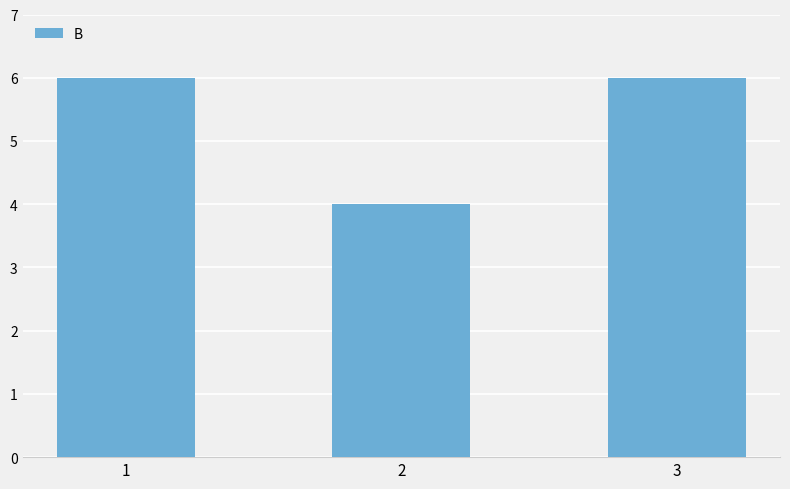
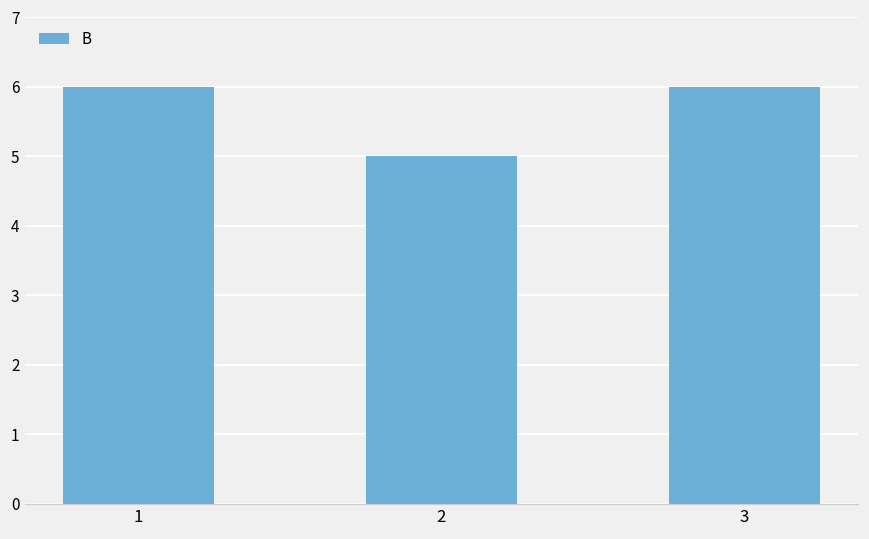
  {
    "1": 6,
-   "2": 4,
+   "2": 5,
    "3": 6
  }
